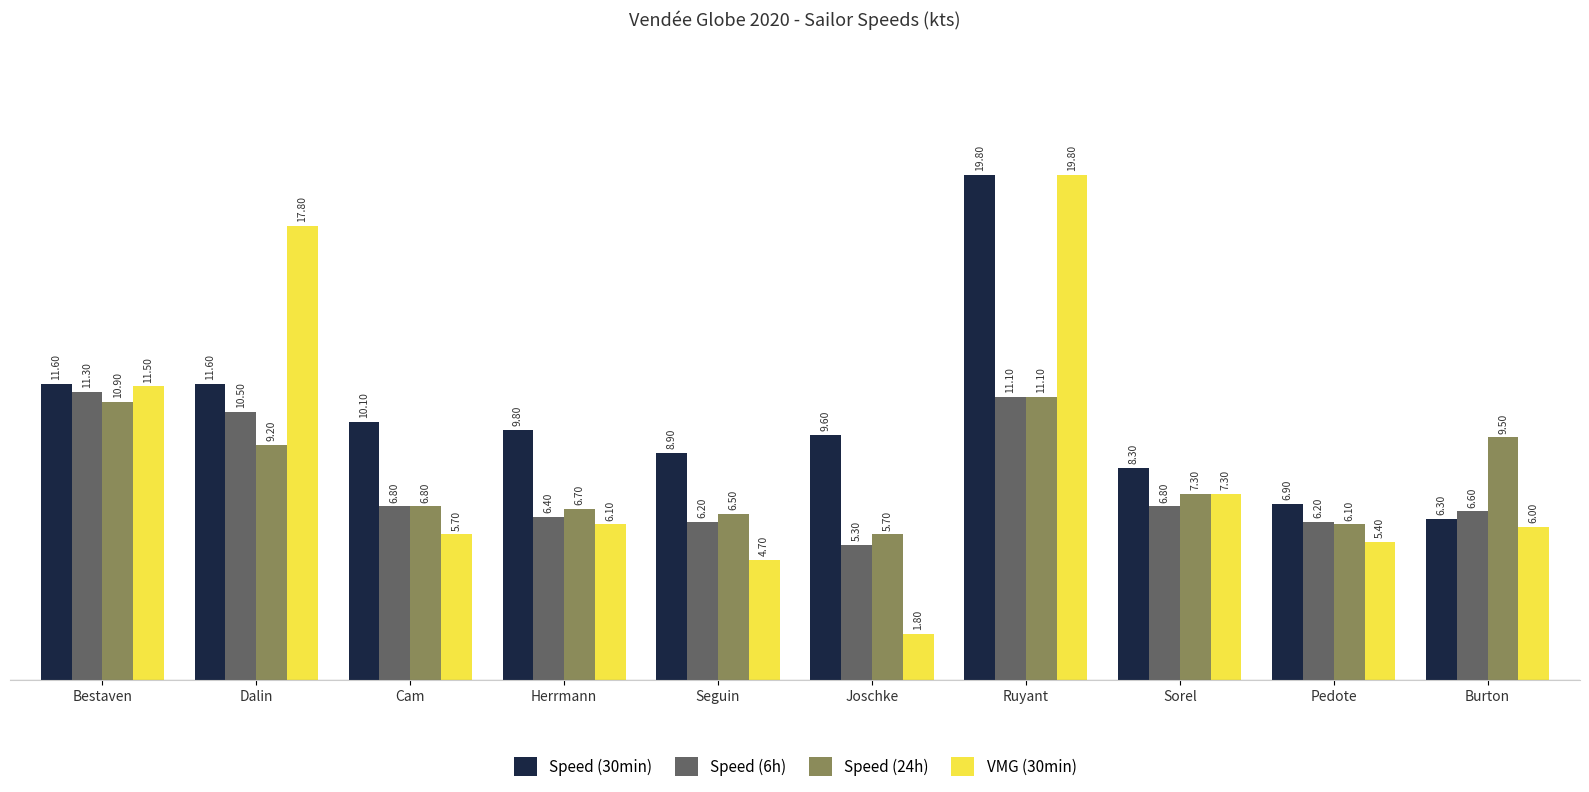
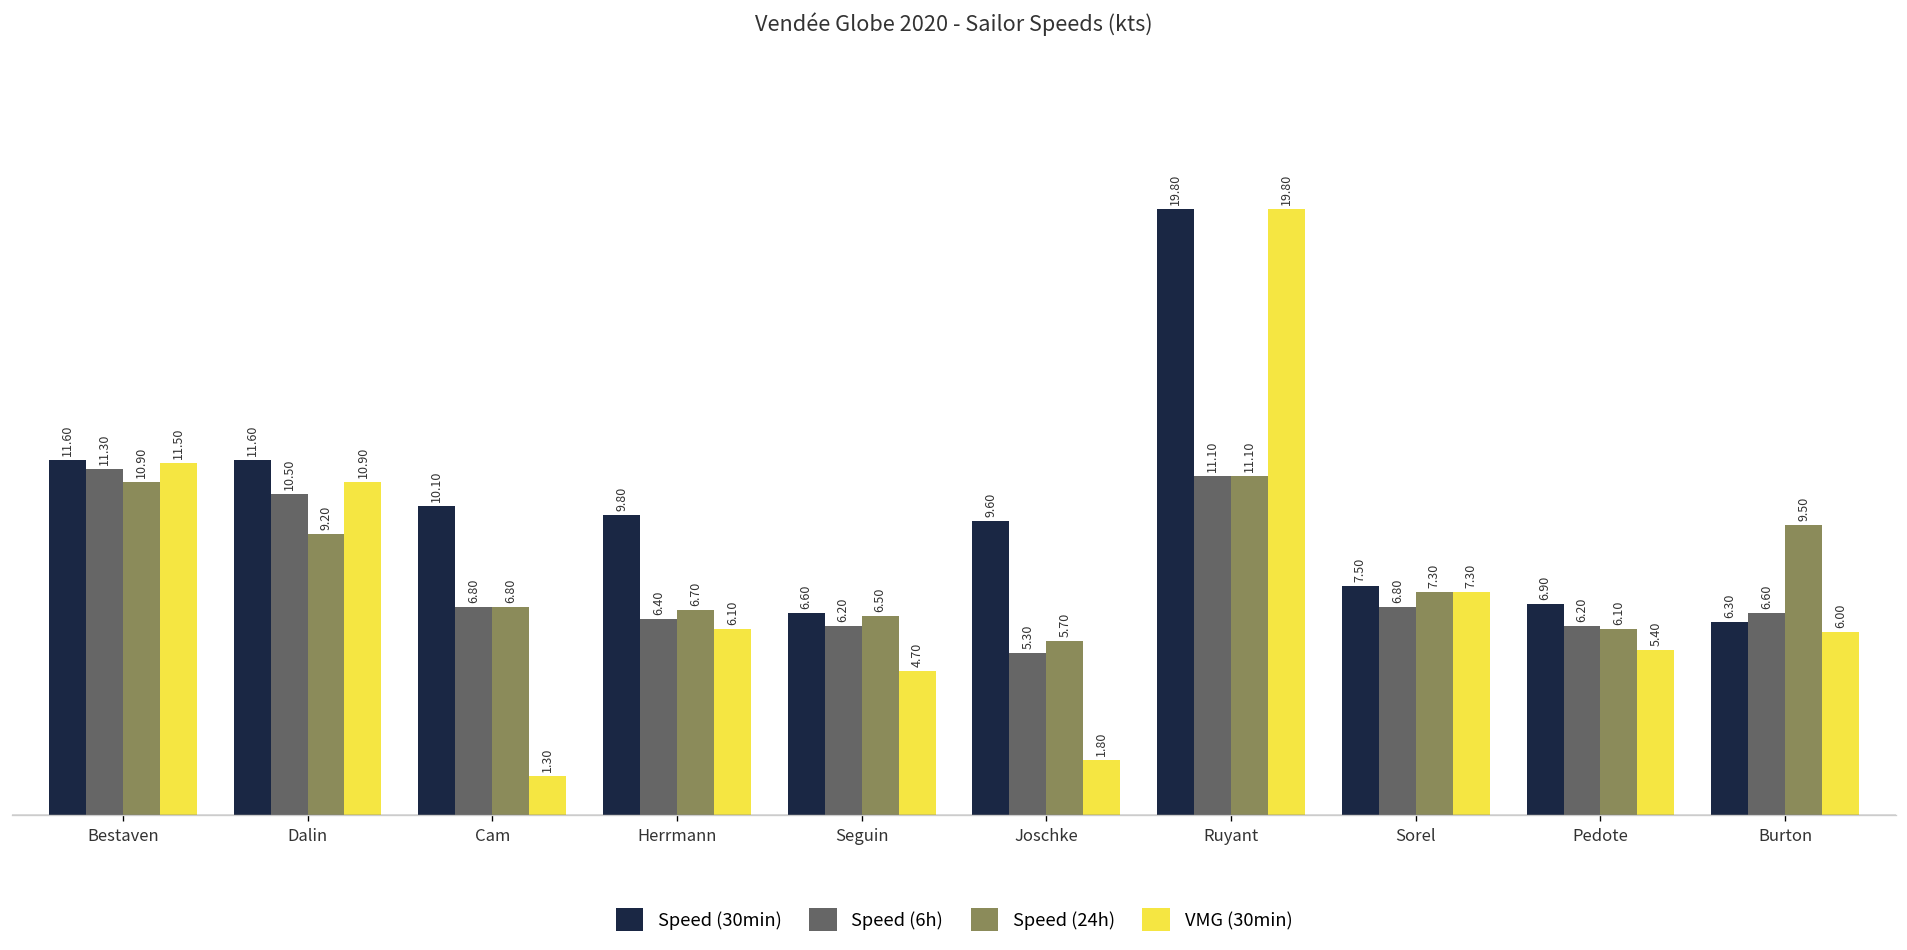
  {
    "Speed (30min)": {
      "Bestaven": 11.60,
      "Dalin": 11.60,
      "Cam": 10.10,
      "Herrmann": 9.80,
-     "Seguin": 8.90,
+     "Seguin": 6.60,
      "Joschke": 9.60,
      "Ruyant": 19.80,
-     "Sorel": 8.30,
+     "Sorel": 7.50,
      "Pedote": 6.90,
      "Burton": 6.30
    },
    "VMG (30min)": {
      "Bestaven": 11.50,
-     "Dalin": 17.80,
-     "Cam": 5.70,
+     "Dalin": 10.90,
+     "Cam": 1.30,
      "Herrmann": 6.10,
      "Seguin": 4.70,
      "Joschke": 1.80,
      "Ruyant": 19.80,
      "Sorel": 7.30,
      "Pedote": 5.40,
      "Burton": 6.00
    }
  }
